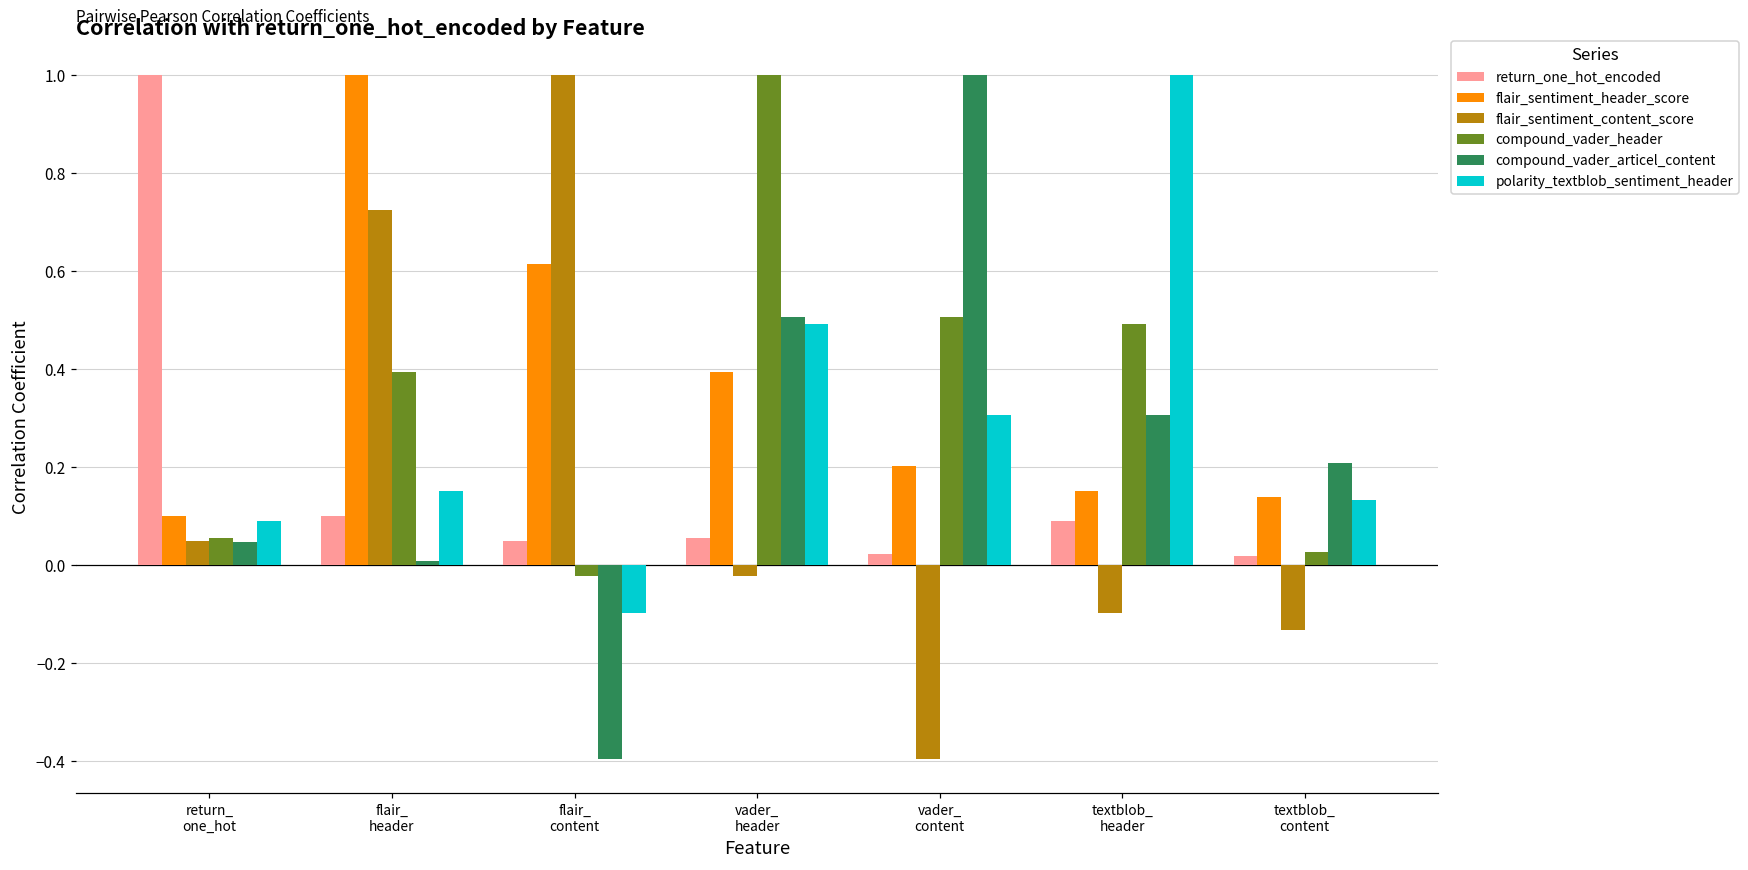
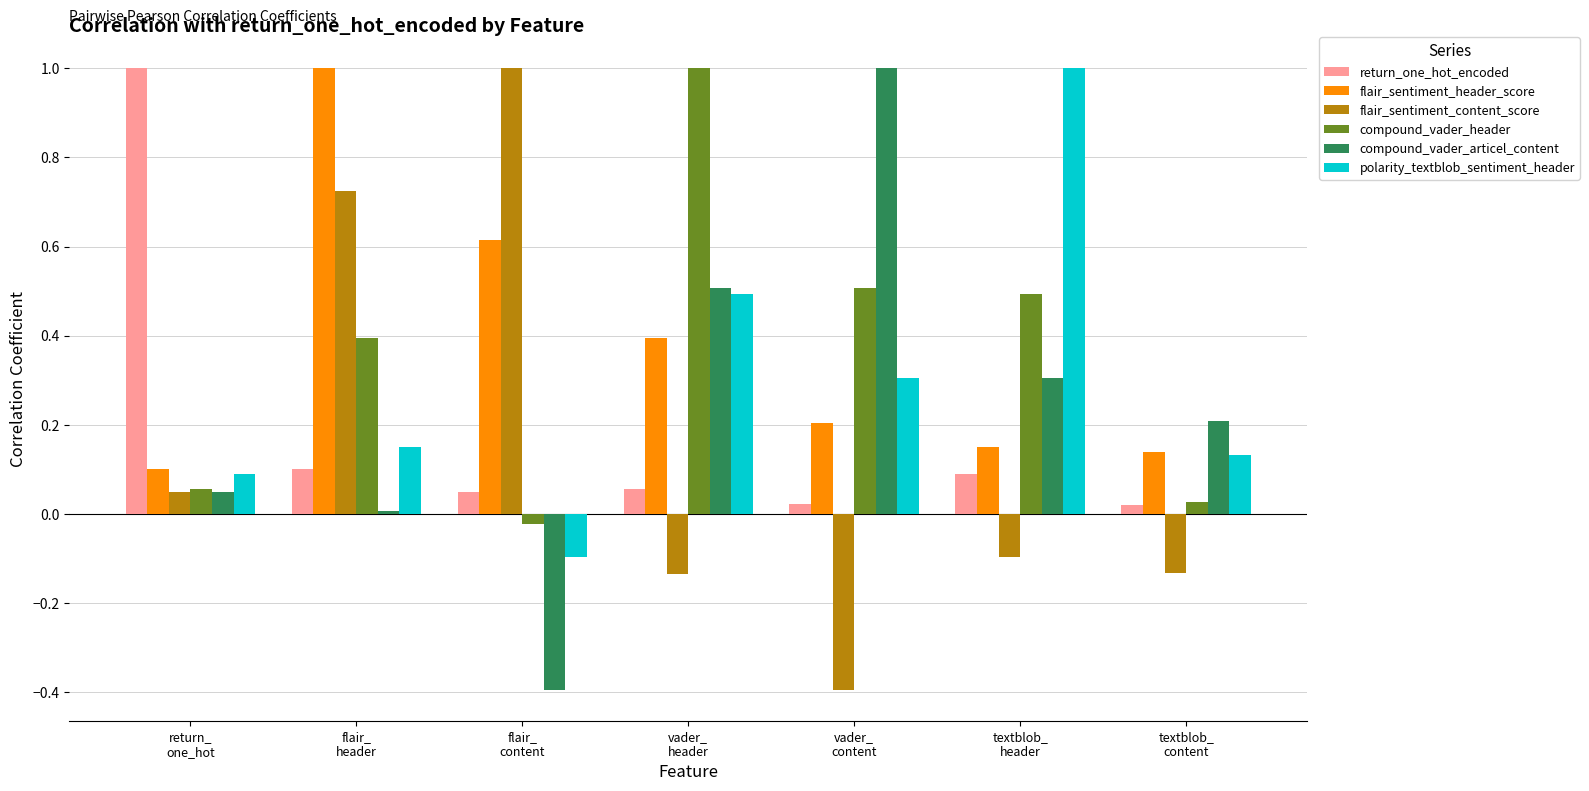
  {
    "return_one_hot_encoded": {
      "return_ one_hot": 1.00,
      "flair_ header": 0.10,
      "flair_ content": 0.05,
      "vader_ header": 0.05,
      "vader_ content": 0.02,
      "textblob_ header": 0.09,
      "textblob_ content": 0.02
    },
    "flair_sentiment_header_score": {
      "return_ one_hot": 0.10,
      "flair_ header": 1.00,
      "flair_ content": 0.61,
      "vader_ header": 0.39,
      "vader_ content": 0.20,
      "textblob_ header": 0.15,
      "textblob_ content": 0.14
    },
    "flair_sentiment_content_score": {
      "return_ one_hot": 0.05,
      "flair_ header": 0.73,
      "flair_ content": 1.00,
-     "vader_ header": -0.02,
+     "vader_ header": -0.14,
      "vader_ content": -0.40,
      "textblob_ header": -0.10,
      "textblob_ content": -0.13
    },
    "compound_vader_header": {
      "return_ one_hot": 0.05,
      "flair_ header": 0.39,
      "flair_ content": -0.02,
      "vader_ header": 1.00,
      "vader_ content": 0.51,
      "textblob_ header": 0.49,
      "textblob_ content": 0.03
    },
    "compound_vader_articel_content": {
      "return_ one_hot": 0.05,
      "flair_ header": 0.01,
      "flair_ content": -0.40,
      "vader_ header": 0.51,
      "vader_ content": 1.00,
      "textblob_ header": 0.31,
      "textblob_ content": 0.21
    },
    "polarity_textblob_sentiment_header": {
      "return_ one_hot": 0.09,
      "flair_ header": 0.15,
      "flair_ content": -0.10,
      "vader_ header": 0.49,
      "vader_ content": 0.31,
      "textblob_ header": 1.00,
      "textblob_ content": 0.13
    }
  }
